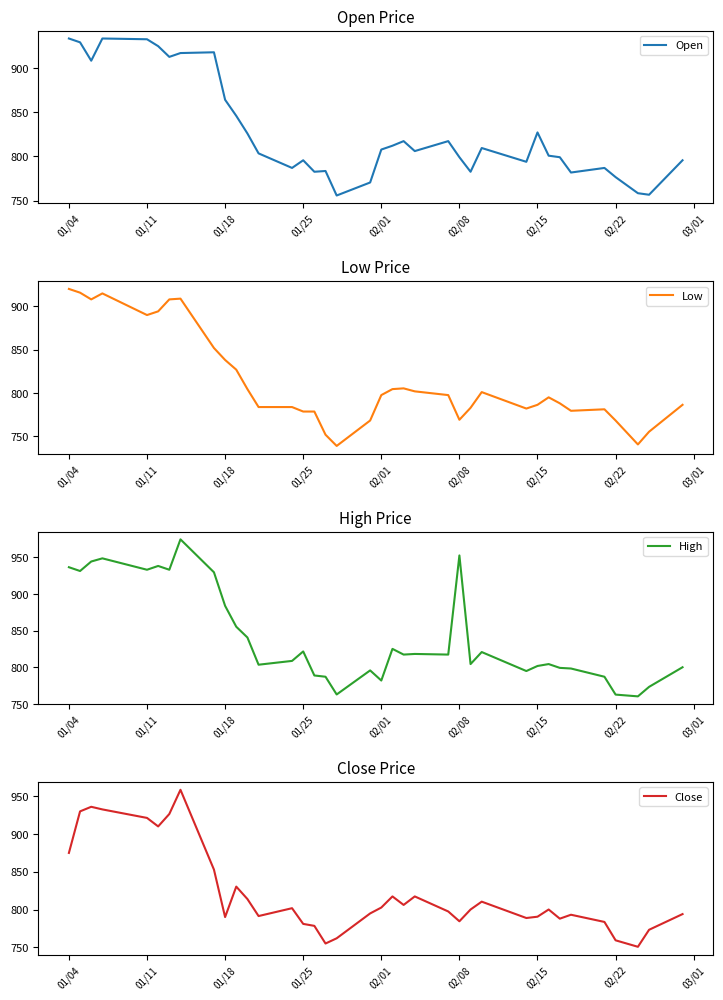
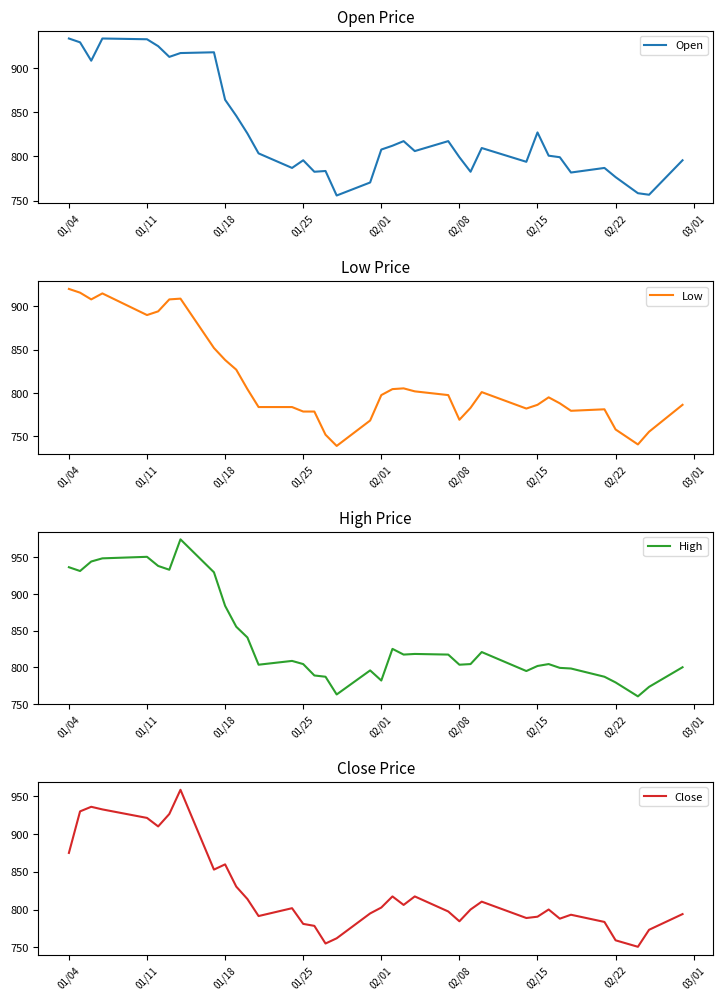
  {
    "Open Price": {
      "01/04": 930,
      "01/11": 930,
      "01/18": 860,
      "01/25": 800,
      "02/01": 810,
      "02/08": 800,
      "02/15": 830,
      "02/22": 780
    },
    "Low Price": {
      "01/04": 920,
      "01/11": 890,
      "01/18": 840,
      "01/25": 780,
      "02/01": 800,
      "02/08": 770,
      "02/15": 790,
-     "02/22": 770
+     "02/22": 760
    },
    "High Price": {
      "01/04": 940,
-     "01/11": 930,
+     "01/11": 950,
      "01/18": 880,
-     "01/25": 820,
+     "01/25": 800,
      "02/01": 780,
-     "02/08": 950,
+     "02/08": 800,
      "02/15": 800,
-     "02/22": 760
+     "02/22": 780
    },
    "Close Price": {
      "01/04": 870,
      "01/11": 920,
-     "01/18": 790,
+     "01/18": 860,
      "01/25": 780,
      "02/01": 800,
      "02/08": 780,
      "02/15": 790,
      "02/22": 760
    }
  }
